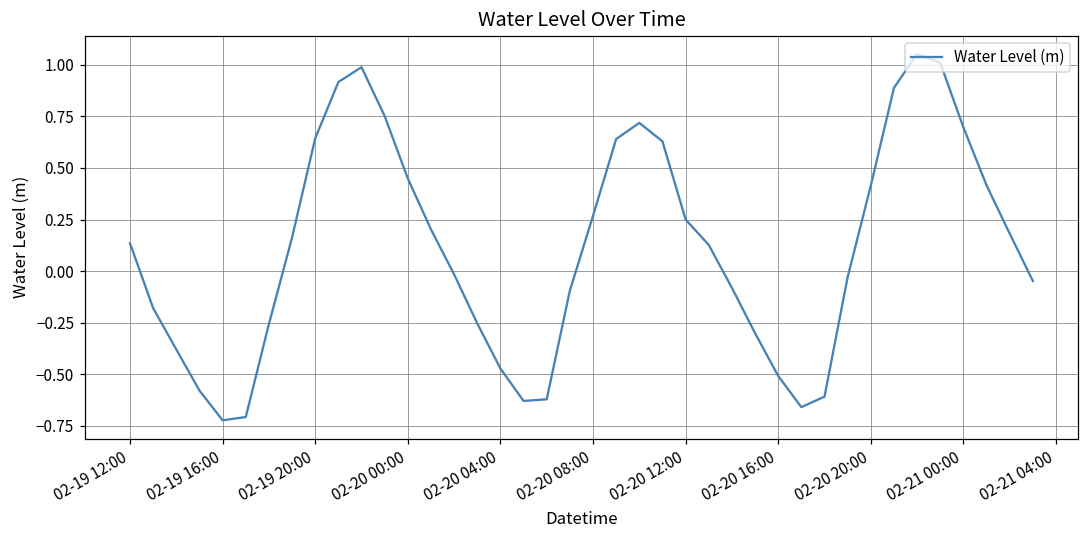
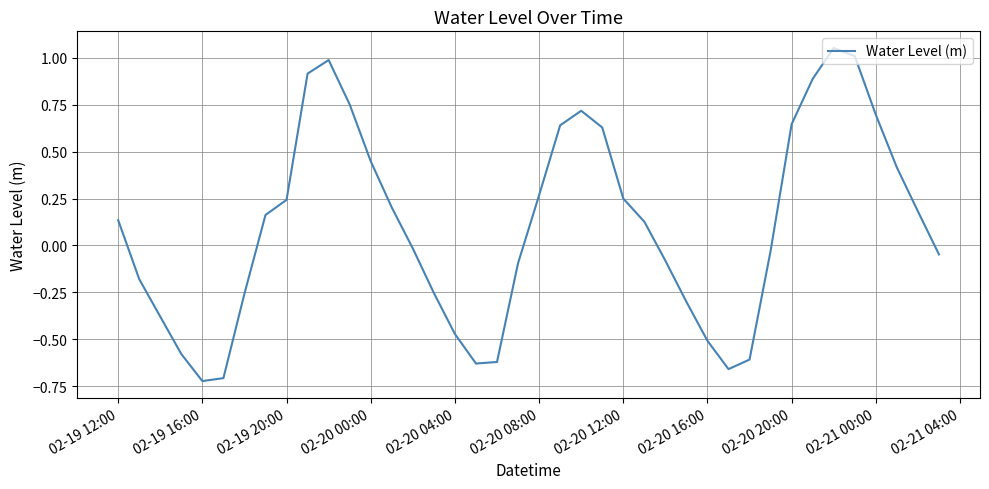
  {
    "02-19 12:00": 0.13,
    "02-19 16:00": -0.72,
-   "02-19 20:00": 0.64,
+   "02-19 20:00": 0.24,
    "02-20 00:00": 0.45,
    "02-20 04:00": -0.47,
    "02-20 08:00": 0.27,
    "02-20 12:00": 0.25,
    "02-20 16:00": -0.51,
-   "02-20 20:00": 0.41,
+   "02-20 20:00": 0.65,
    "02-21 00:00": 0.70
  }
